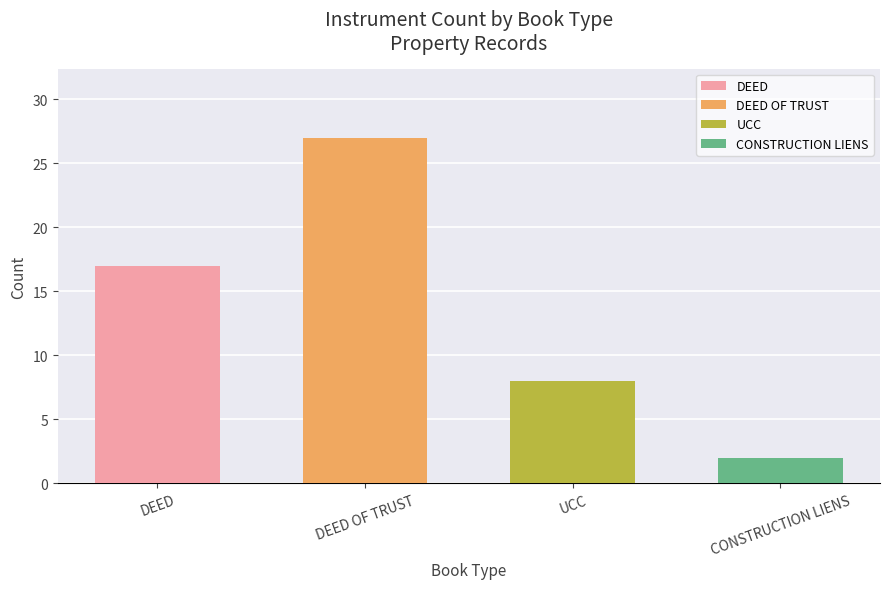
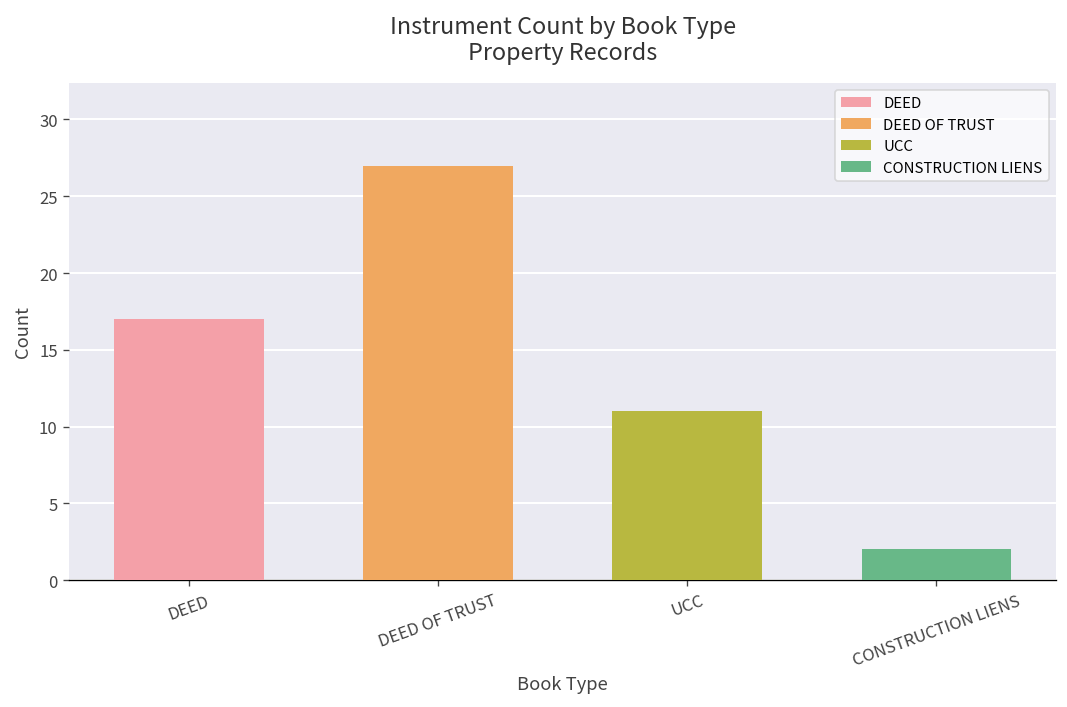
  {
    "DEED": 17,
    "DEED OF TRUST": 27,
-   "UCC": 8,
+   "UCC": 11,
    "CONSTRUCTION LIENS": 2
  }
